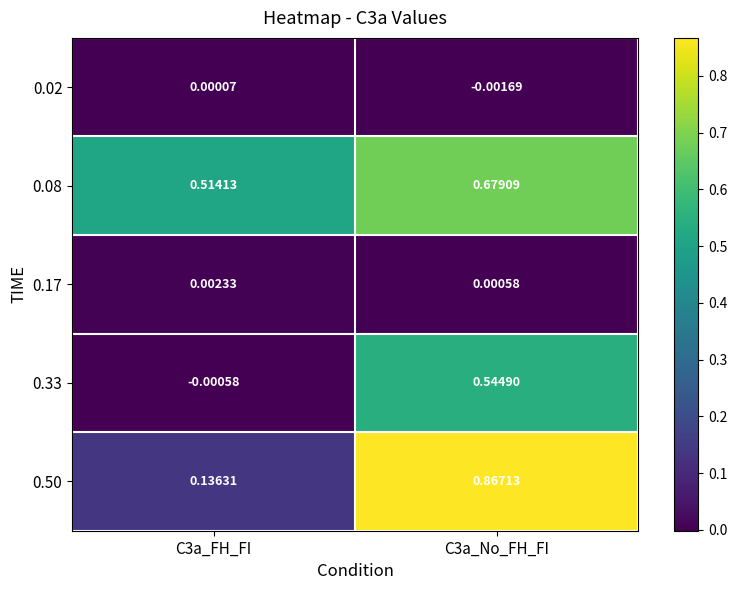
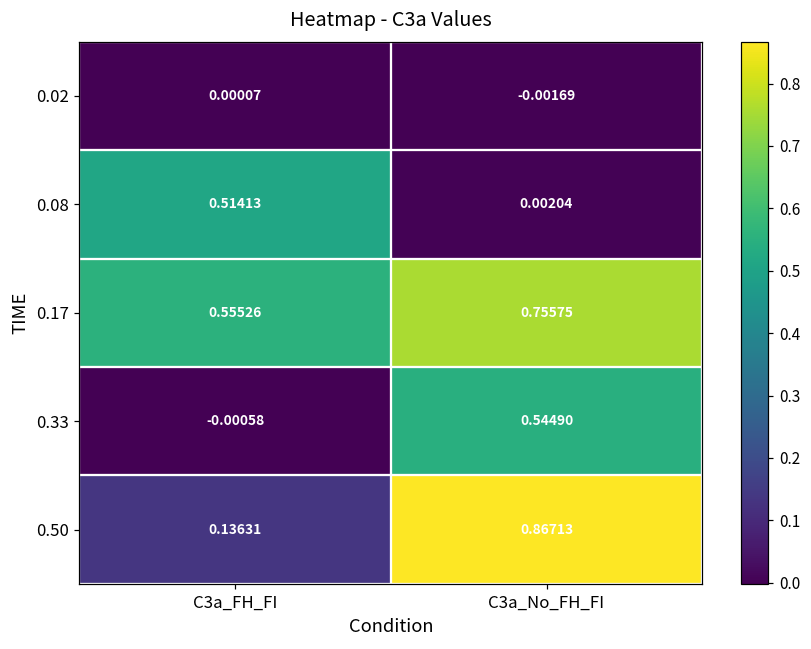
  {
    "0.02": {
      "C3a_FH_FI": 0.00007,
      "C3a_No_FH_FI": -0.00169
    },
    "0.08": {
      "C3a_FH_FI": 0.51413,
-     "C3a_No_FH_FI": 0.67909
+     "C3a_No_FH_FI": 0.00204
    },
    "0.17": {
-     "C3a_FH_FI": 0.00233,
-     "C3a_No_FH_FI": 0.00058
+     "C3a_FH_FI": 0.55526,
+     "C3a_No_FH_FI": 0.75575
    },
    "0.33": {
      "C3a_FH_FI": -0.00058,
      "C3a_No_FH_FI": 0.54490
    },
    "0.50": {
      "C3a_FH_FI": 0.13631,
      "C3a_No_FH_FI": 0.86713
    }
  }
